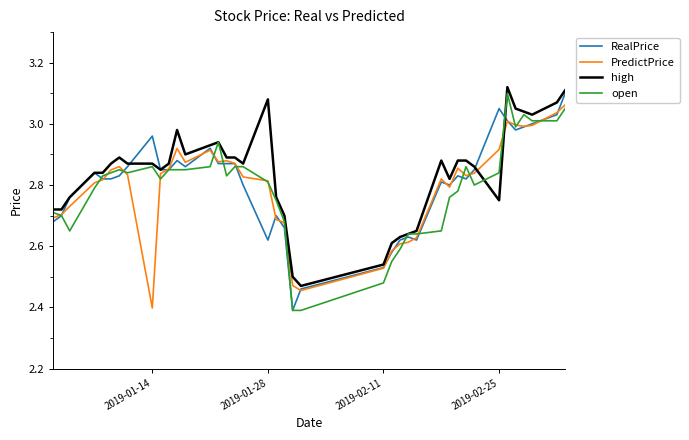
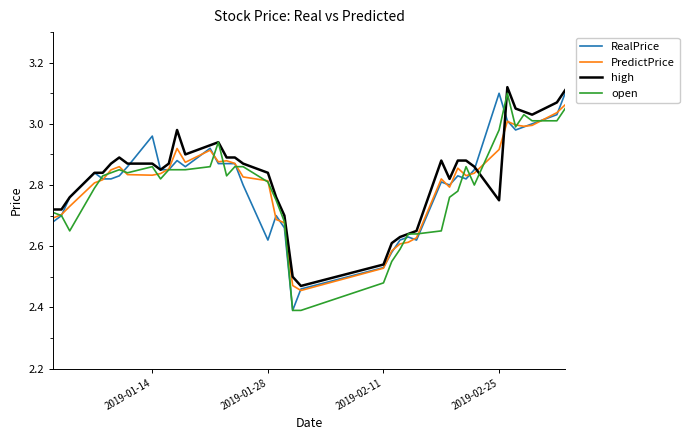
  {
    "RealPrice": {
      "2019-01-14": 2.96,
      "2019-01-28": 2.62,
-     "2019-02-25": 3.05
+     "2019-02-25": 3.10
    },
    "PredictPrice": {
-     "2019-01-14": 2.40,
+     "2019-01-14": 2.83,
      "2019-02-25": 2.92
    },
    "high": {
      "2019-01-14": 2.87,
-     "2019-01-28": 3.08,
+     "2019-01-28": 2.84,
      "2019-02-11": 2.54,
      "2019-02-25": 2.75
    },
    "open": {
      "2019-01-14": 2.86,
      "2019-02-11": 2.48,
-     "2019-02-25": 2.84
+     "2019-02-25": 2.98
    }
  }
